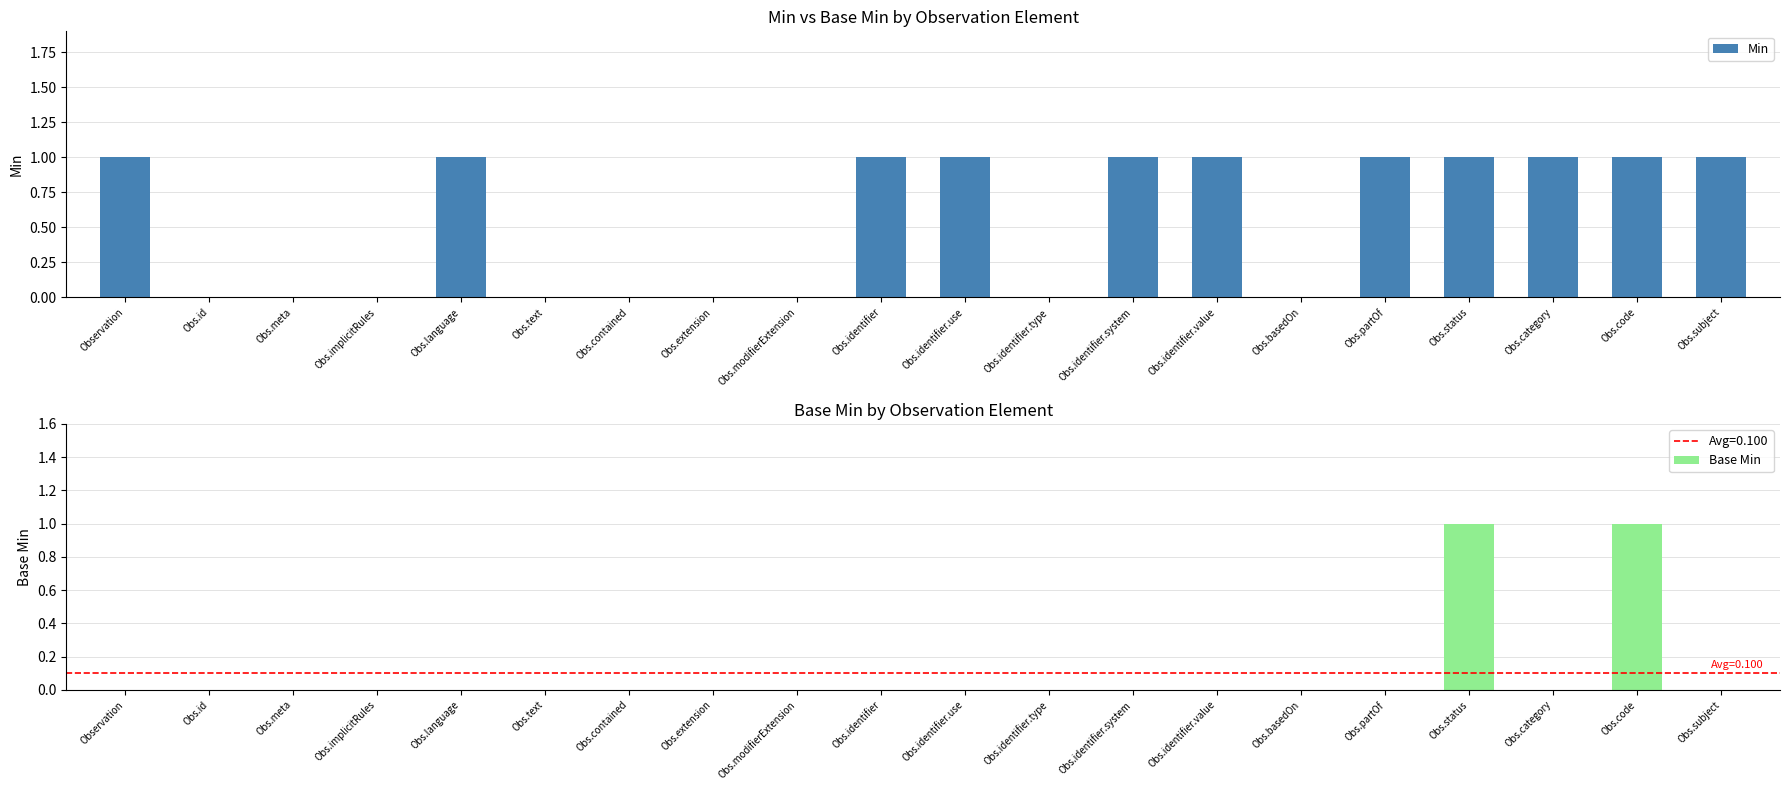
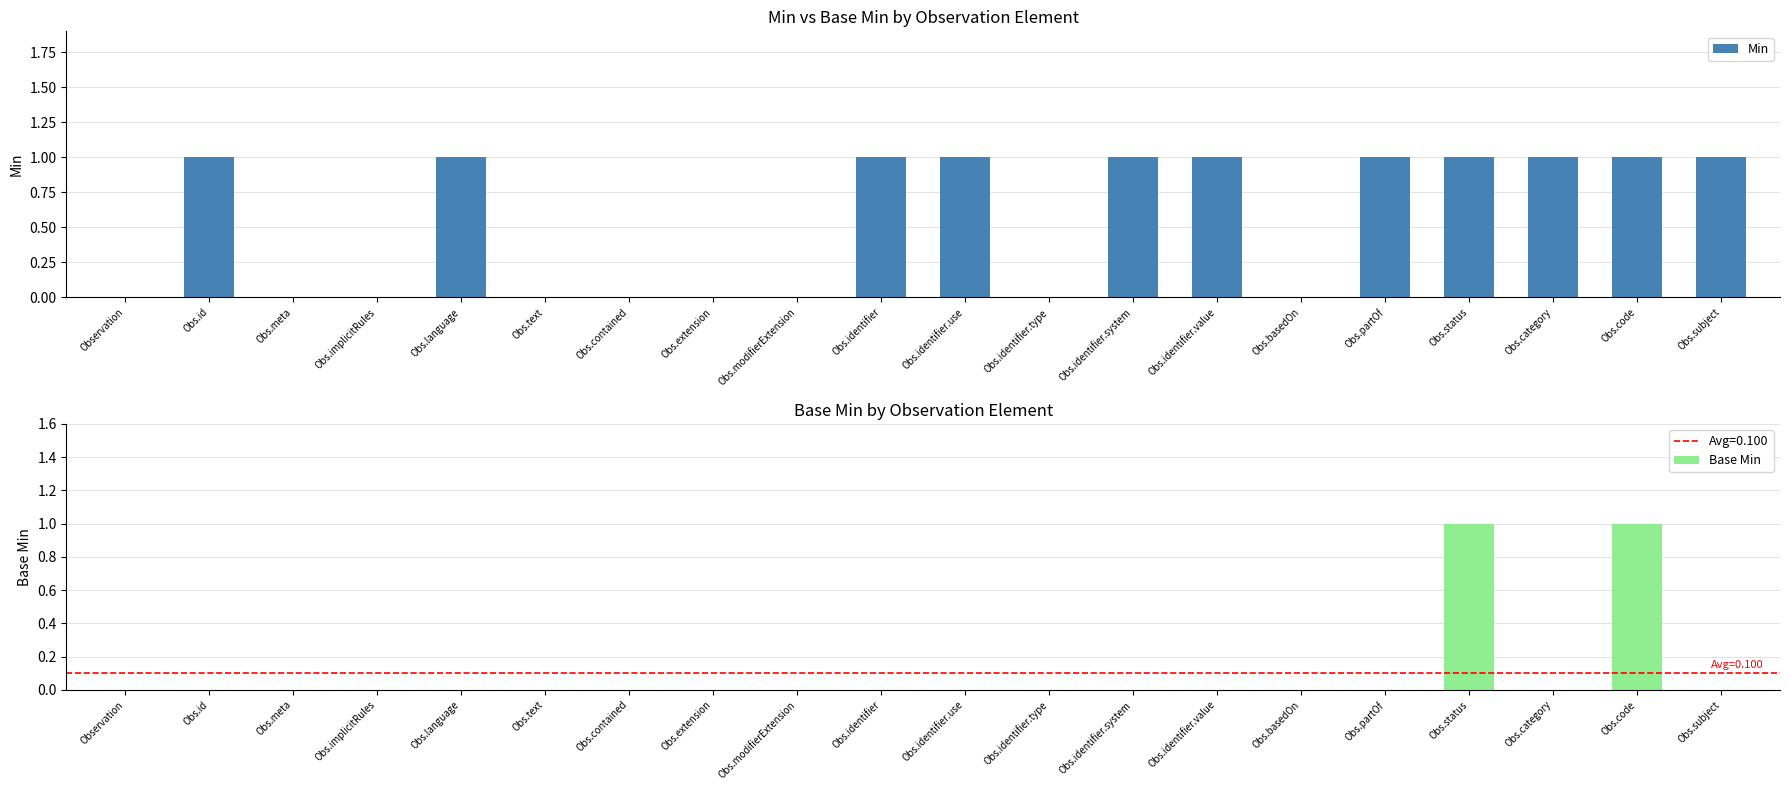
  {
    "Min vs Base Min by Observation Element": {
-     "Observation": 1,
-     "Obs.id": 0,
+     "Observation": 0,
+     "Obs.id": 1,
      "Obs.meta": 0,
      "Obs.implicitRules": 0,
      "Obs.language": 1,
      "Obs.text": 0,
      "Obs.contained": 0,
      "Obs.extension": 0,
      "Obs.modifierExtension": 0,
      "Obs.identifier": 1,
      "Obs.identifier.use": 1,
      "Obs.identifier.type": 0,
      "Obs.identifier.system": 1,
      "Obs.identifier.value": 1,
      "Obs.basedOn": 0,
      "Obs.partOf": 1,
      "Obs.status": 1,
      "Obs.category": 1,
      "Obs.code": 1,
      "Obs.subject": 1
    },
    "Base Min by Observation Element": {
      "Observation": 0.00,
      "Obs.id": 0.00,
      "Obs.meta": 0.00,
      "Obs.implicitRules": 0.00,
      "Obs.language": 0.00,
      "Obs.text": 0.00,
      "Obs.contained": 0.00,
      "Obs.extension": 0.00,
      "Obs.modifierExtension": 0.00,
      "Obs.identifier": 0.00,
      "Obs.identifier.use": 0.00,
      "Obs.identifier.type": 0.00,
      "Obs.identifier.system": 0.00,
      "Obs.identifier.value": 0.00,
      "Obs.basedOn": 0.00,
      "Obs.partOf": 0.00,
      "Obs.status": 1.00,
      "Obs.category": 0.00,
      "Obs.code": 1.00
    }
  }
